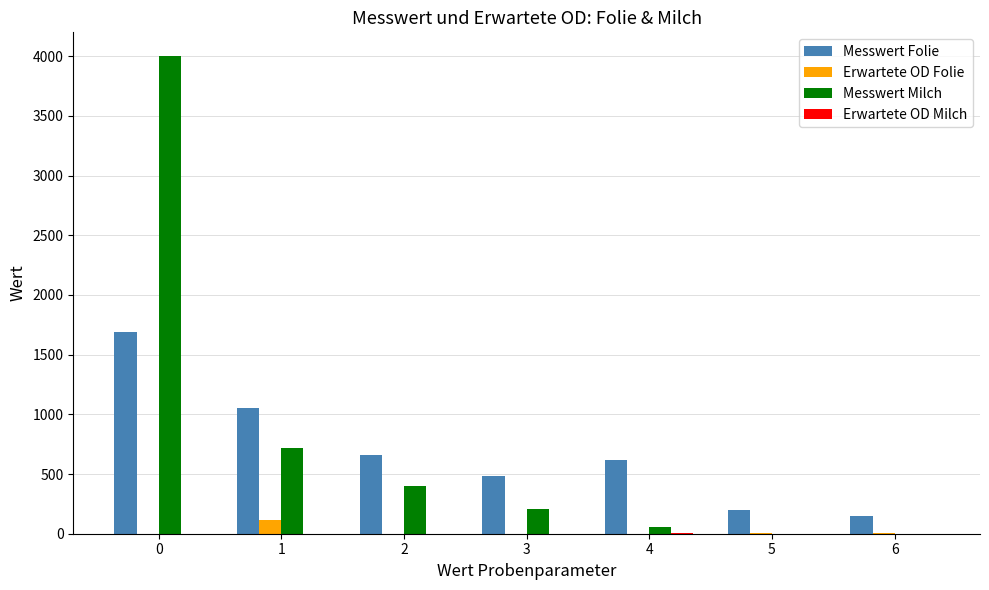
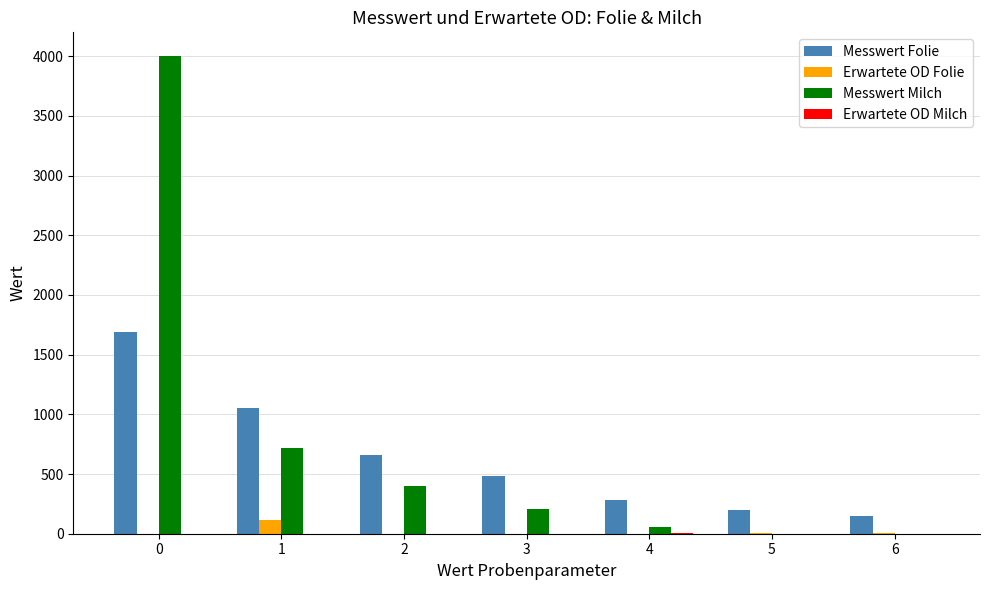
  {
    "Messwert Folie": {
      "0": 1690,
      "1": 1050,
      "2": 660,
      "3": 480,
-     "4": 620,
+     "4": 280,
      "5": 200,
      "6": 150
    },
    "Erwartete OD Folie": {
      "0": 0,
      "1": 120
    },
    "Messwert Milch": {
      "0": 4000,
      "1": 720,
      "2": 400,
      "3": 210,
      "4": 50,
      "5": 0,
      "6": 0
    },
    "Erwartete OD Milch": {
      "0": 0,
      "5": 0,
      "6": 0
    }
  }
